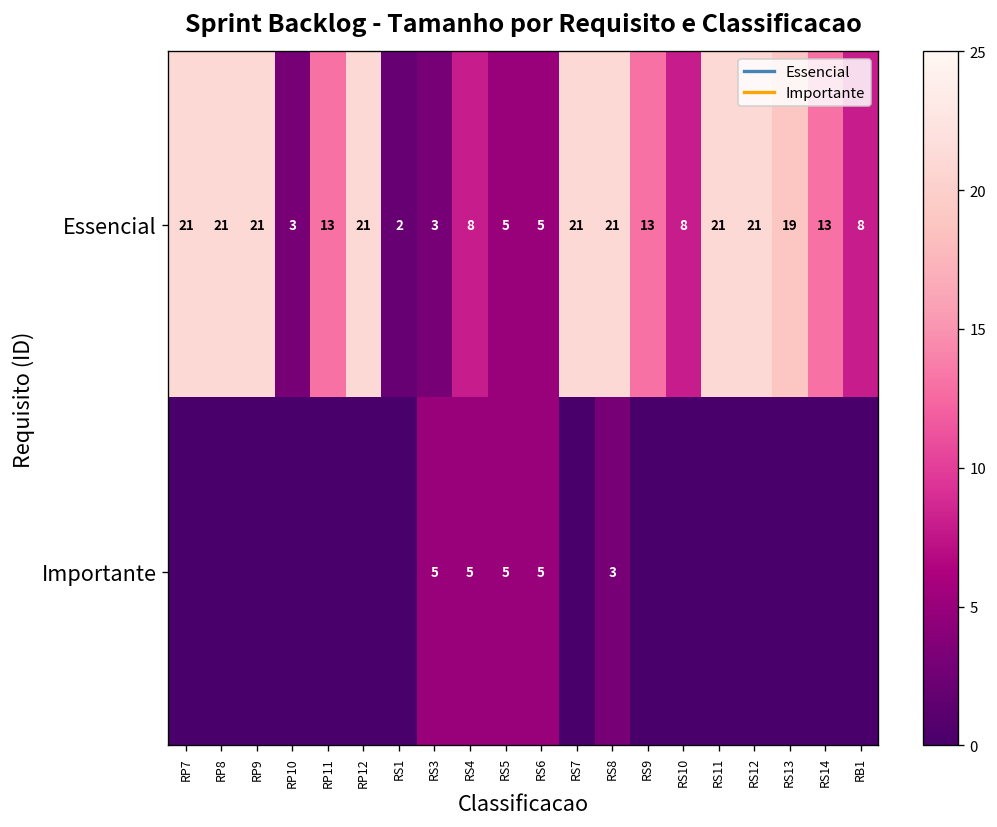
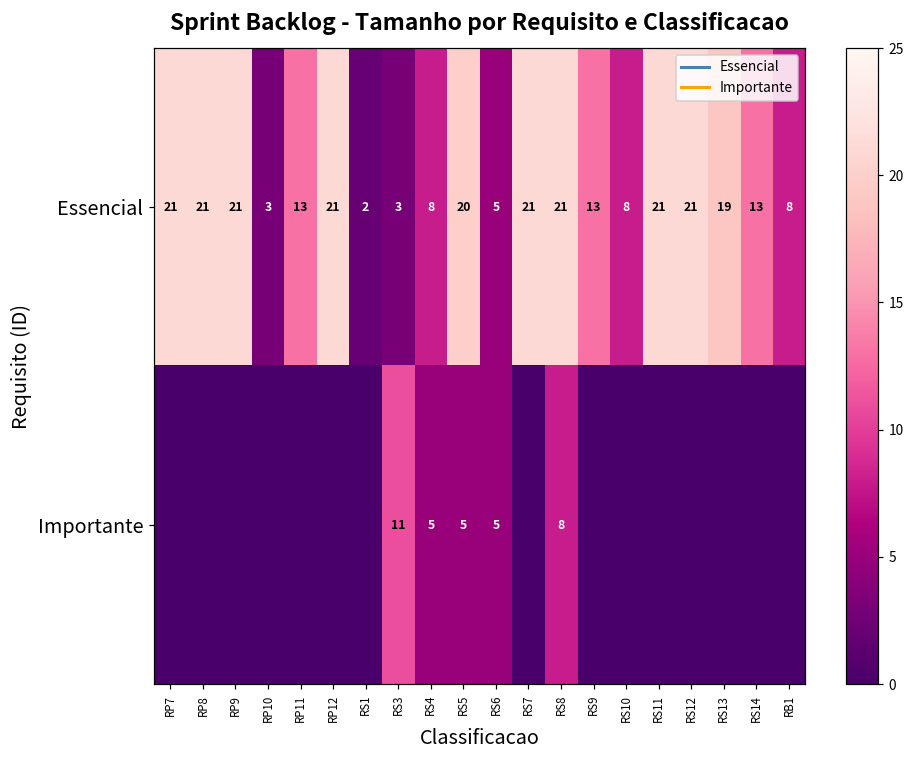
  {
    "Essencial": {
      "RP7": 21,
      "RP8": 21,
      "RP9": 21,
      "RP10": 3,
      "RP11": 13,
      "RP12": 21,
      "RS1": 2,
      "RS3": 3,
      "RS4": 8,
-     "RS5": 5,
+     "RS5": 20,
      "RS6": 5,
      "RS7": 21,
      "RS8": 21,
      "RS9": 13,
      "RS10": 8,
      "RS11": 21,
      "RS12": 21,
      "RS13": 19,
      "RS14": 13,
      "RB1": 8
    },
    "Importante": {
-     "RS3": 5,
+     "RS3": 11,
      "RS4": 5,
      "RS5": 5,
      "RS6": 5,
-     "RS8": 3
+     "RS8": 8
    }
  }
